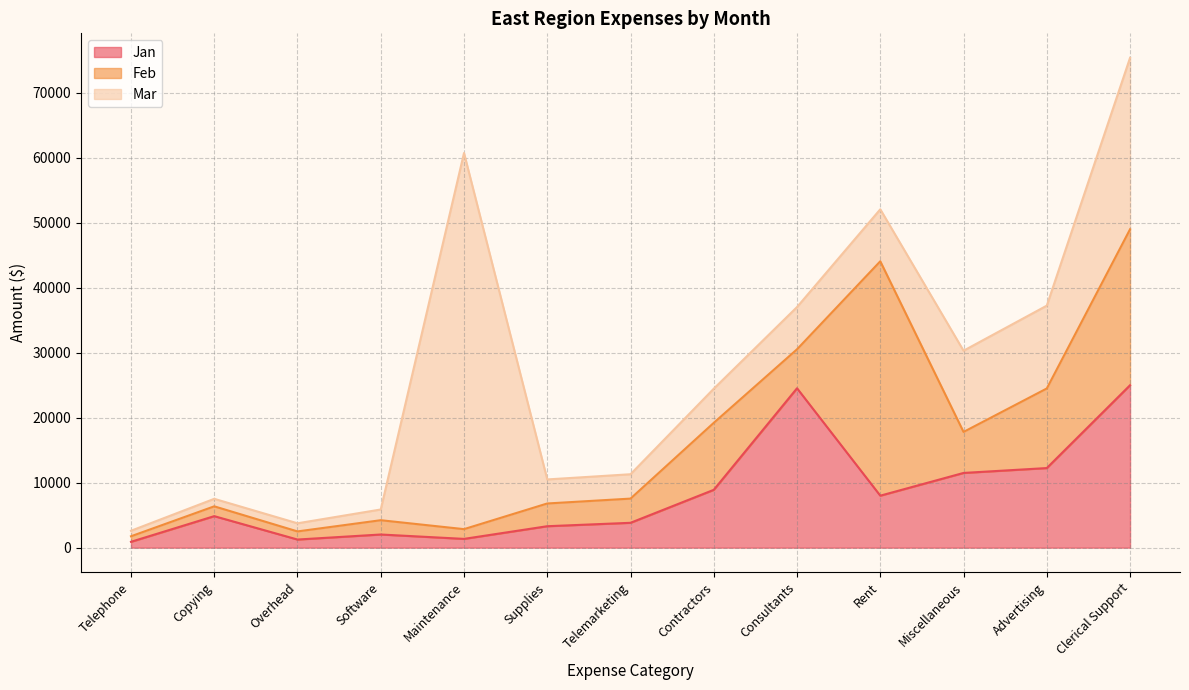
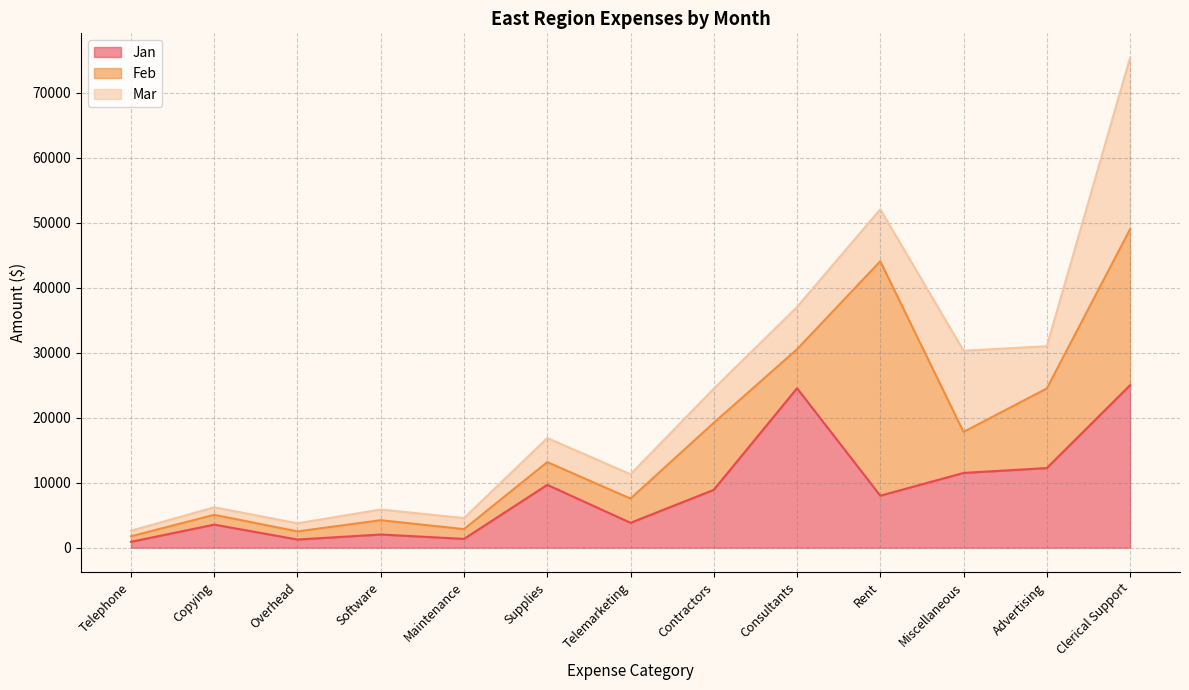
  {
    "Jan": {
      "Telephone": 1000,
-     "Copying": 5000,
+     "Copying": 4000,
      "Overhead": 1000,
      "Software": 2000,
      "Maintenance": 1000,
-     "Supplies": 3000,
+     "Supplies": 10000,
      "Telemarketing": 4000,
      "Contractors": 9000,
      "Consultants": 25000,
      "Rent": 8000,
      "Miscellaneous": 12000,
      "Advertising": 12000,
      "Clerical Support": 25000
    },
    "Feb": {
      "Telephone": 1000,
      "Copying": 2000,
      "Overhead": 1000,
      "Software": 2000,
      "Maintenance": 2000,
      "Supplies": 4000,
      "Telemarketing": 4000,
      "Contractors": 10000,
      "Consultants": 6000,
      "Rent": 36000,
      "Miscellaneous": 6000,
      "Advertising": 12000,
      "Clerical Support": 24000
    },
    "Mar": {
      "Telephone": 1000,
      "Copying": 1000,
      "Overhead": 1000,
      "Software": 2000,
-     "Maintenance": 58000,
+     "Maintenance": 2000,
      "Supplies": 4000,
      "Telemarketing": 4000,
      "Contractors": 5000,
      "Consultants": 7000,
      "Rent": 8000,
      "Miscellaneous": 13000,
-     "Advertising": 13000,
+     "Advertising": 7000,
      "Clerical Support": 26000
    }
  }
